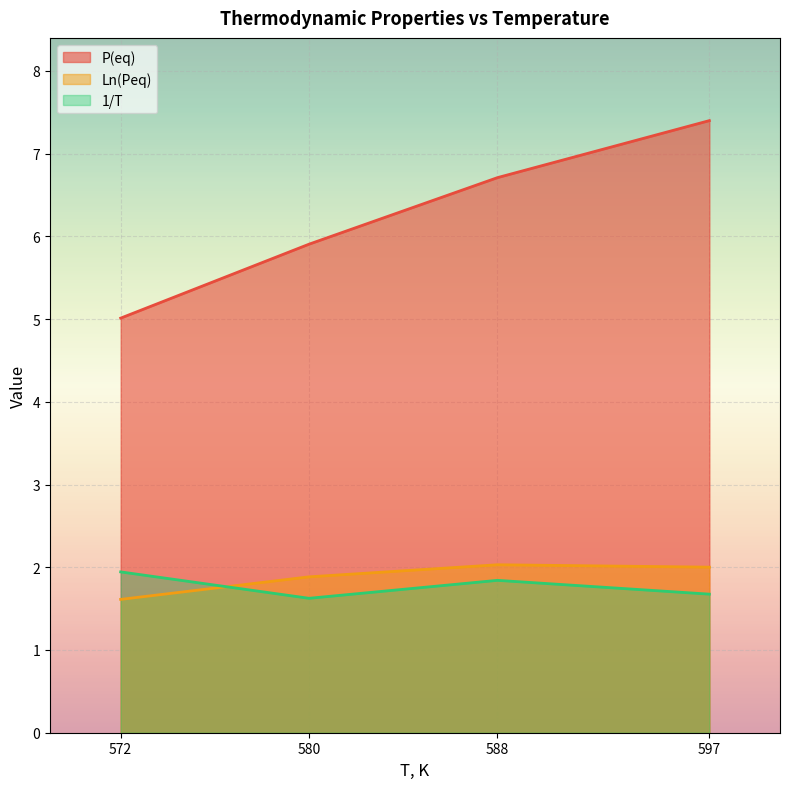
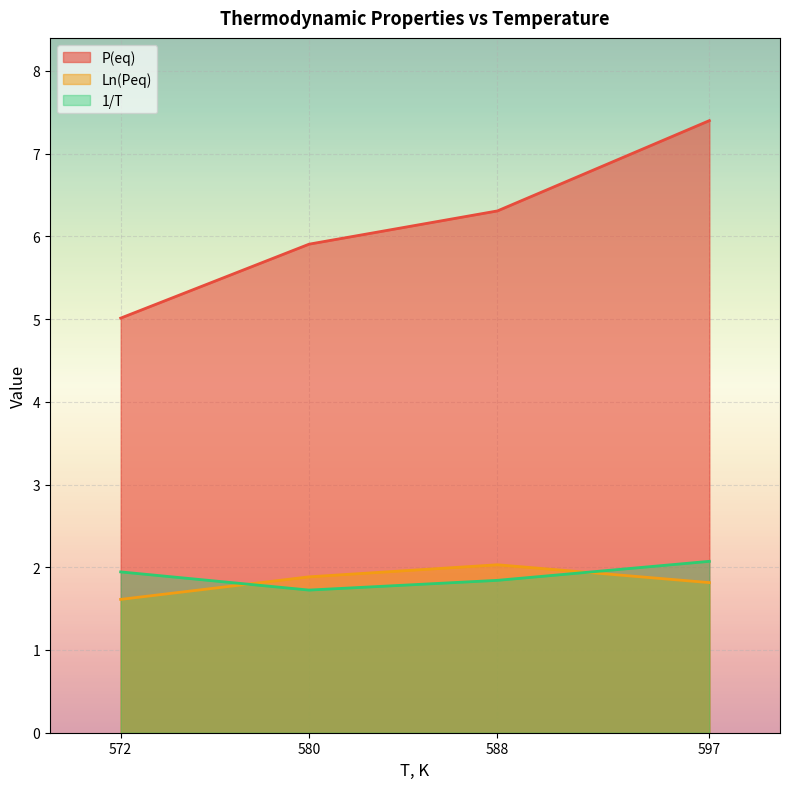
  {
    "P(eq)": {
      "572": 5.0,
      "580": 5.9,
-     "588": 6.7,
+     "588": 6.3,
      "597": 7.4
    },
    "Ln(Peq)": {
      "572": 1.6,
      "580": 1.9,
      "588": 2.0,
-     "597": 2.0
+     "597": 1.8
    },
    "1/T": {
      "572": 1.9,
-     "580": 1.6,
+     "580": 1.7,
      "588": 1.8,
-     "597": 1.7
+     "597": 2.1
    }
  }
